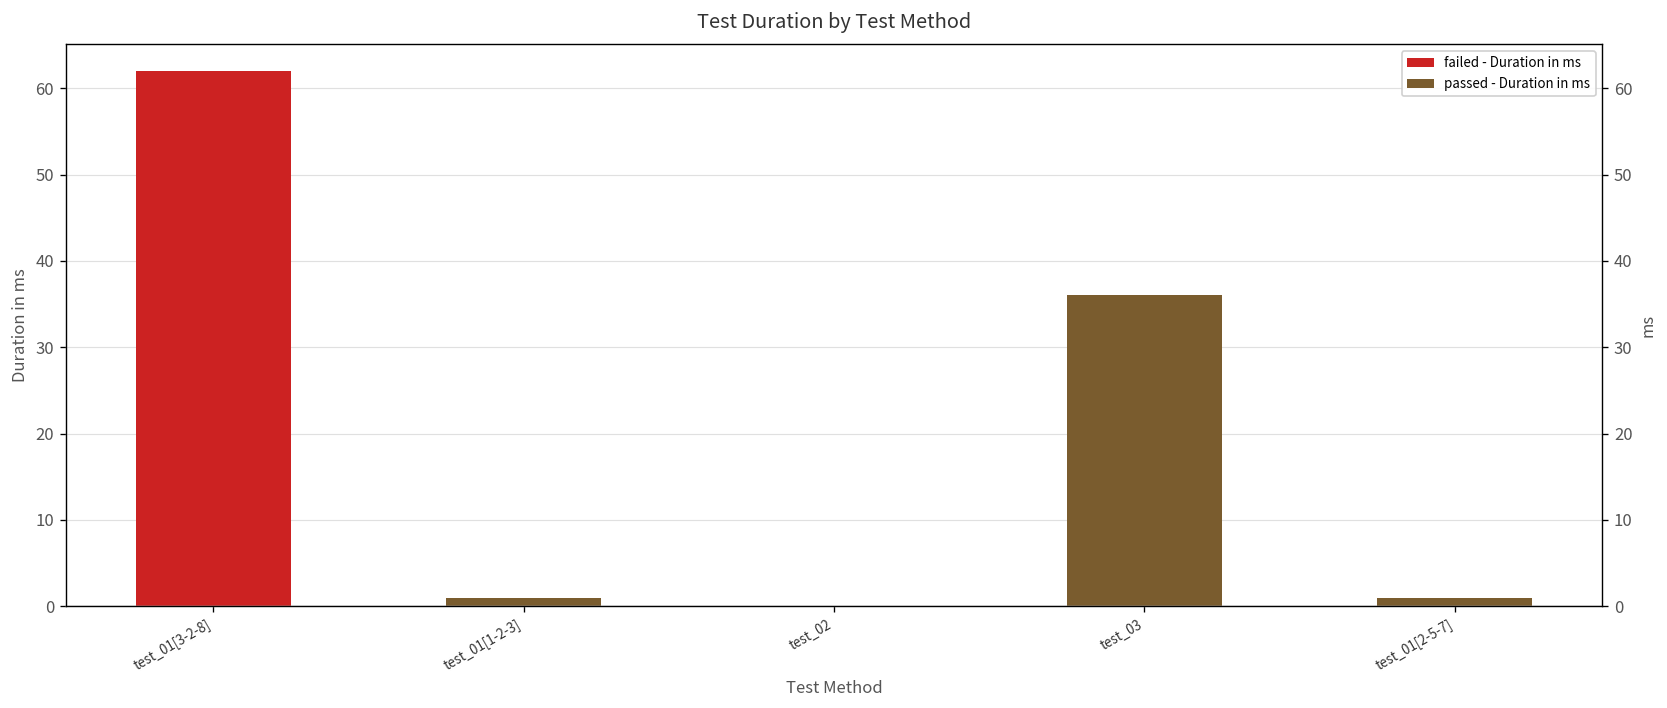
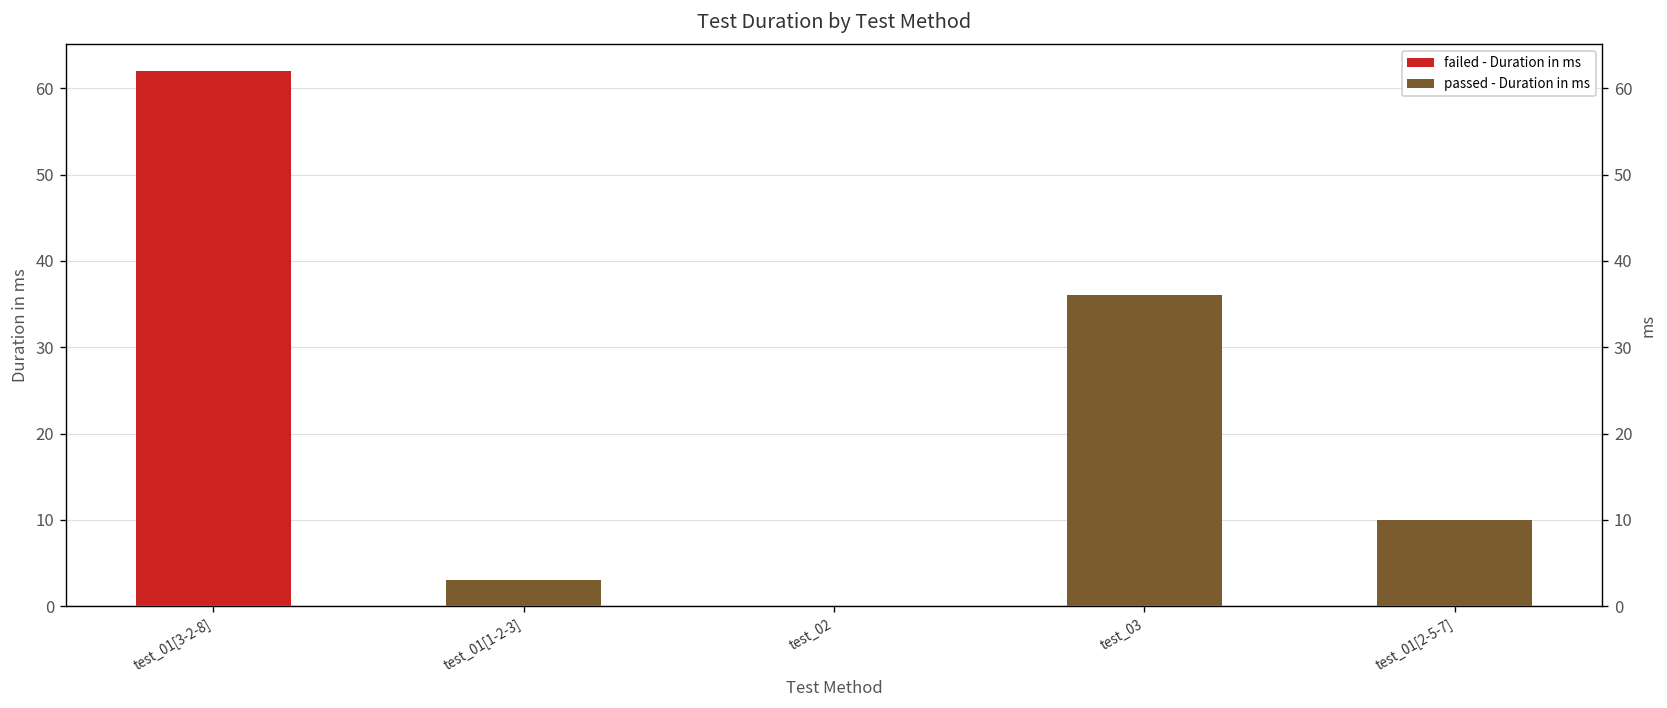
  {
    "test_01[3-2-8]": 62,
-   "test_01[1-2-3]": 1,
+   "test_01[1-2-3]": 3,
    "test_02": 0,
    "test_03": 36,
-   "test_01[2-5-7]": 1
+   "test_01[2-5-7]": 10
  }
